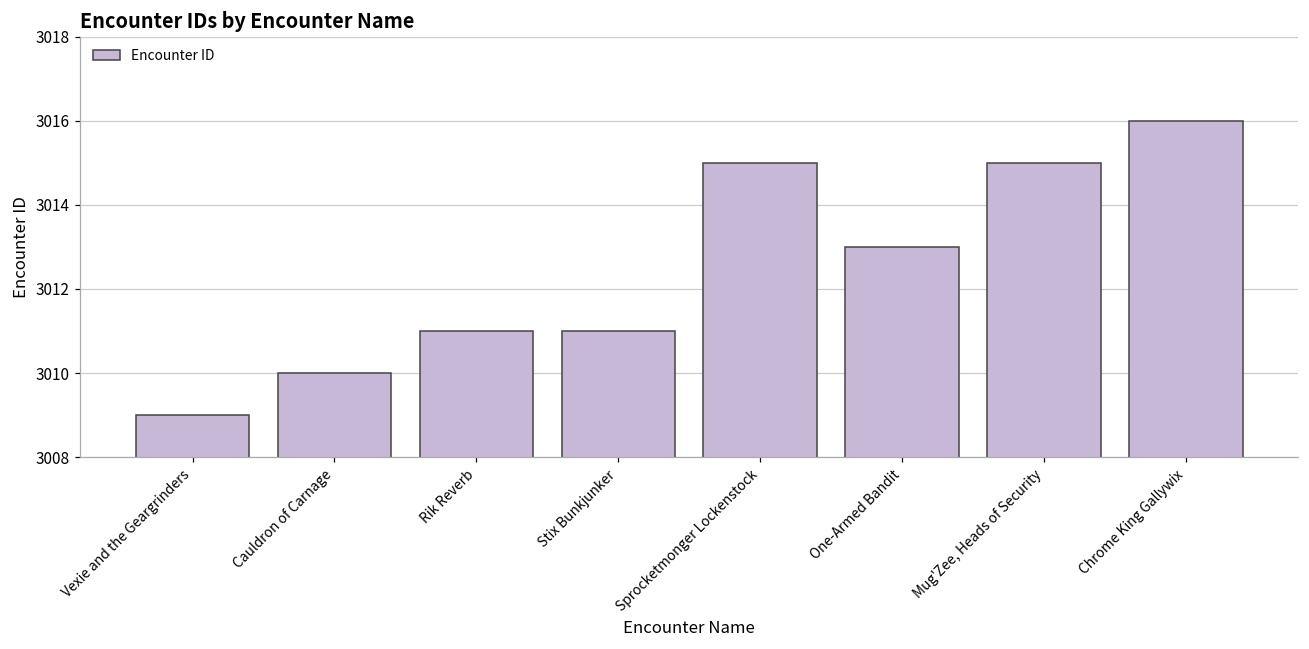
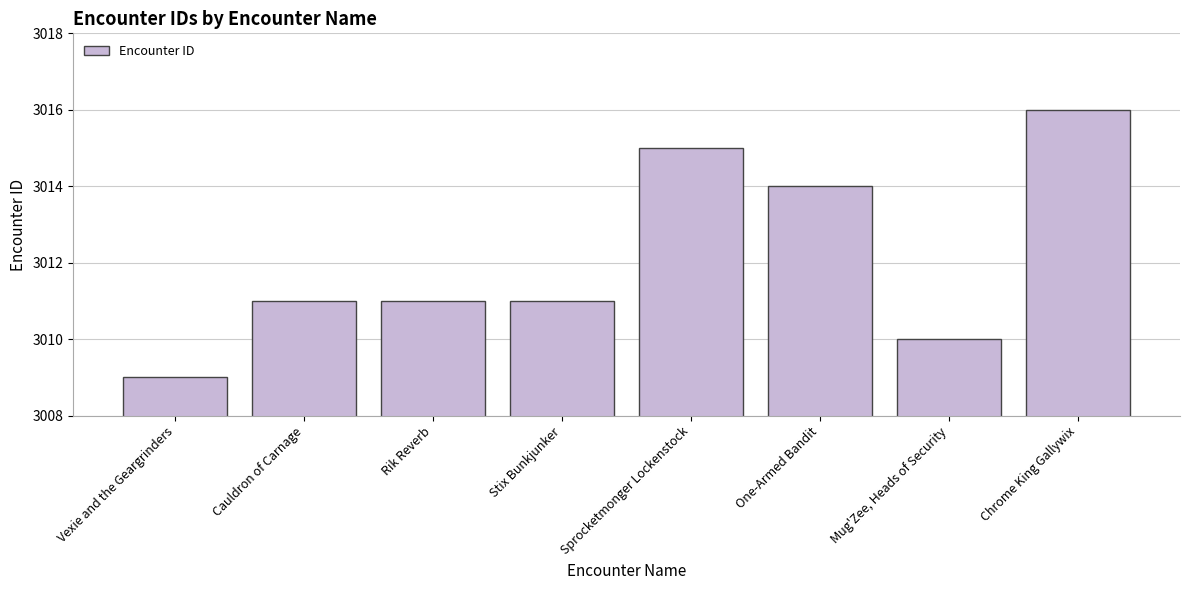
  {
    "Vexie and the Geargrinders": 3009,
-   "Cauldron of Carnage": 3010,
+   "Cauldron of Carnage": 3011,
    "Rik Reverb": 3011,
    "Stix Bunkjunker": 3011,
    "Sprocketmonger Lockenstock": 3015,
-   "One-Armed Bandit": 3013,
-   "Mug'Zee, Heads of Security": 3015,
+   "One-Armed Bandit": 3014,
+   "Mug'Zee, Heads of Security": 3010,
    "Chrome King Gallywix": 3016
  }
